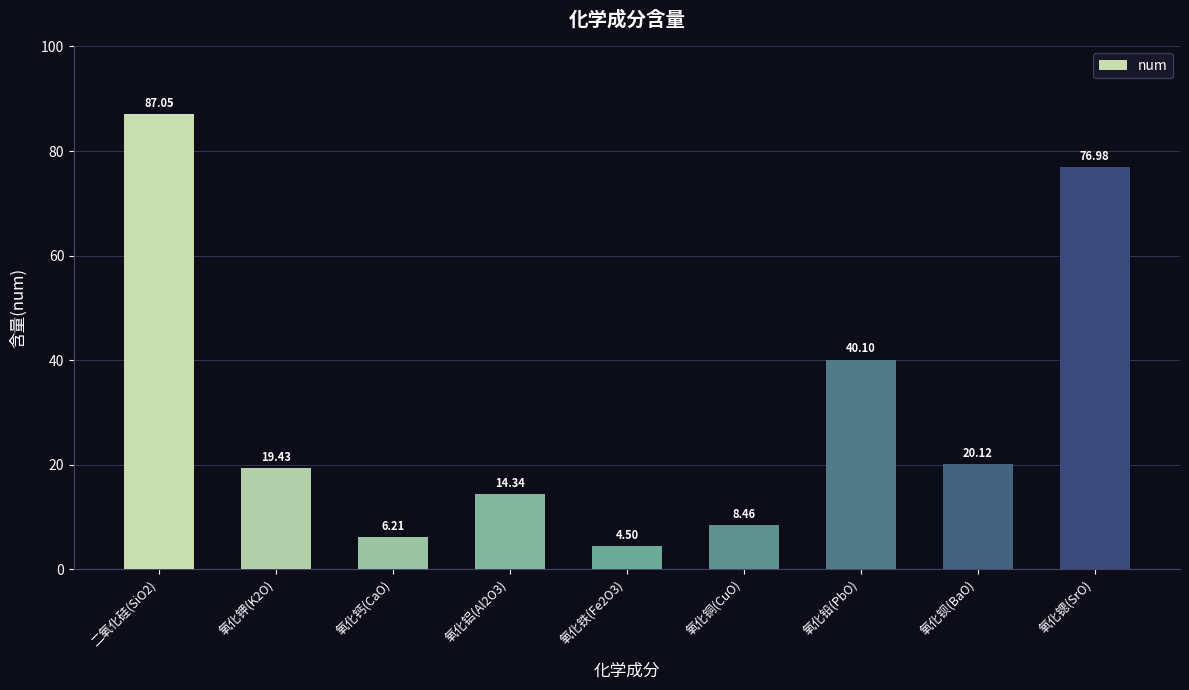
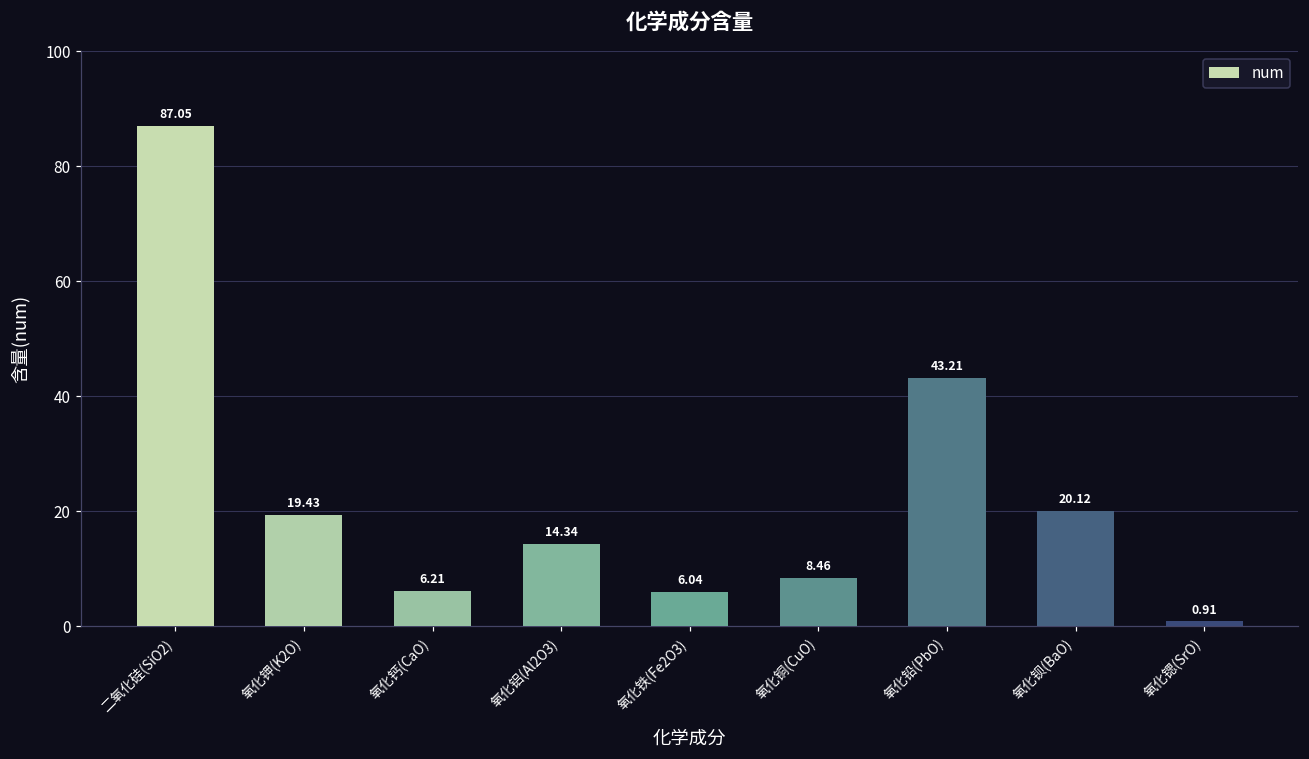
  {
    "二氧化硅(SiO2)": 87.05,
    "氧化钾(K2O)": 19.43,
    "氧化钙(CaO)": 6.21,
    "氧化铝(Al2O3)": 14.34,
-   "氧化铁(Fe2O3)": 4.50,
+   "氧化铁(Fe2O3)": 6.04,
    "氧化铜(CuO)": 8.46,
-   "氧化铅(PbO)": 40.10,
+   "氧化铅(PbO)": 43.21,
    "氧化钡(BaO)": 20.12,
-   "氧化锶(SrO)": 76.98
+   "氧化锶(SrO)": 0.91
  }
